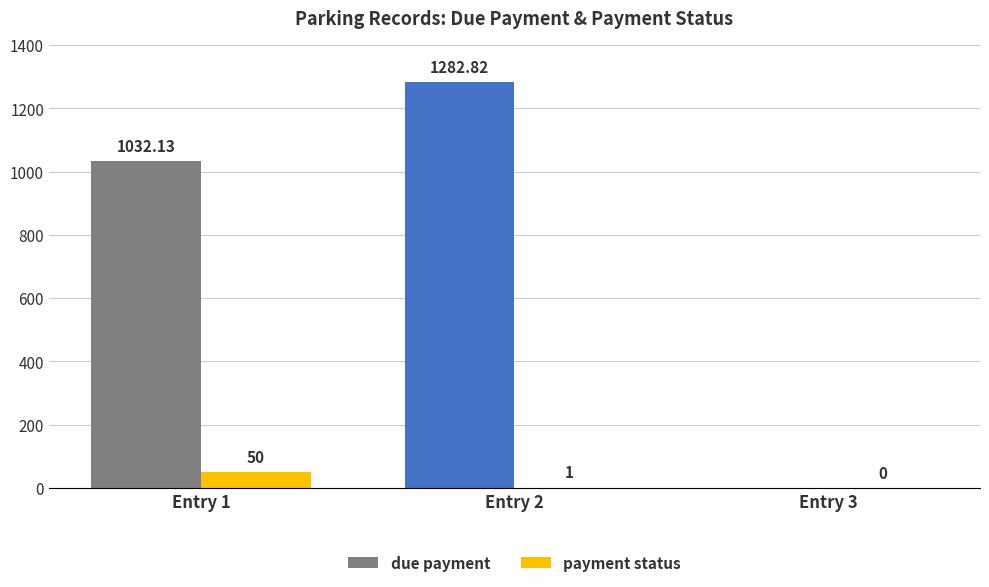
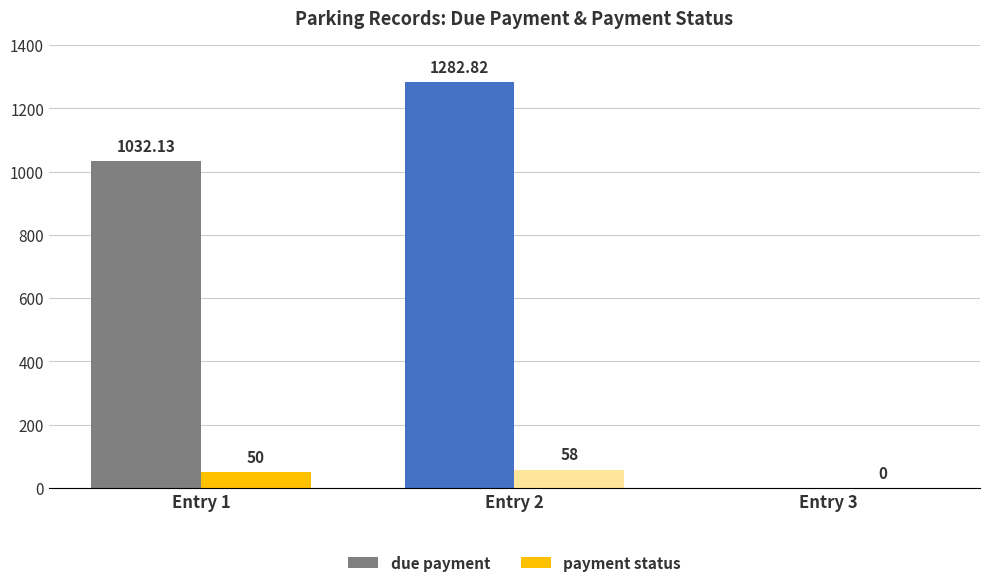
  {
    "due payment": {
      "Entry 1": 1032.13,
      "Entry 2": 1282.82
    },
    "payment status": {
      "Entry 1": 50,
-     "Entry 2": 1,
+     "Entry 2": 58,
      "Entry 3": 0
    }
  }
